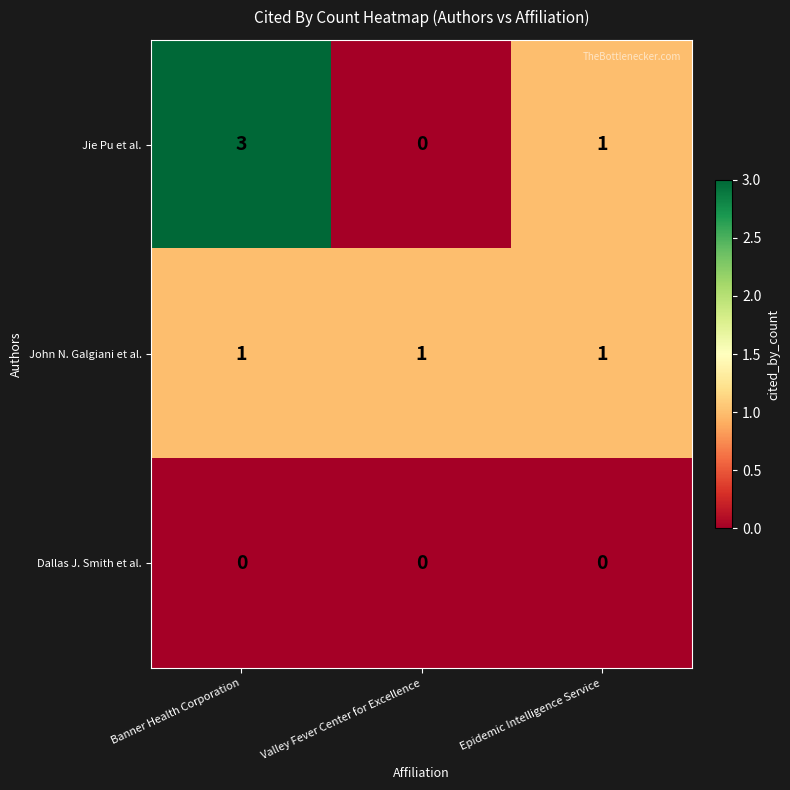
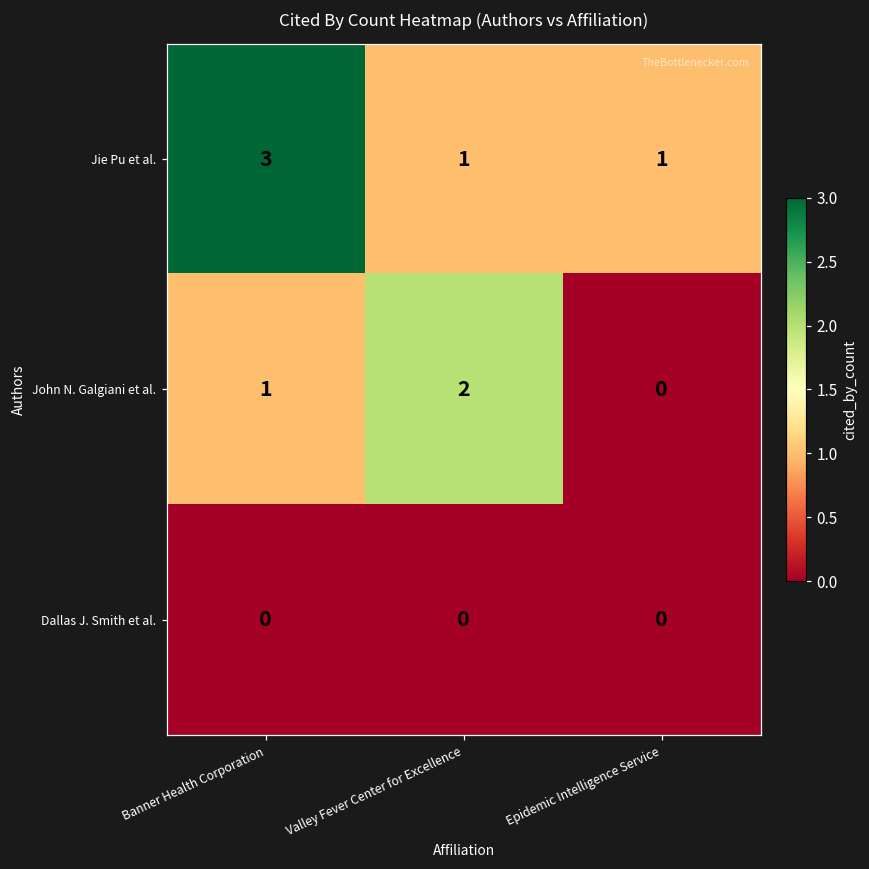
  {
    "Jie Pu et al.": {
      "Banner Health Corporation": 3,
-     "Valley Fever Center for Excellence": 0
+     "Valley Fever Center for Excellence": 1
    },
    "John N. Galgiani et al.": {
      "Banner Health Corporation": 1,
-     "Valley Fever Center for Excellence": 1,
-     "Epidemic Intelligence Service": 1
+     "Valley Fever Center for Excellence": 2,
+     "Epidemic Intelligence Service": 0
    },
    "Dallas J. Smith et al.": {
      "Banner Health Corporation": 0,
      "Valley Fever Center for Excellence": 0,
      "Epidemic Intelligence Service": 0
    }
  }
